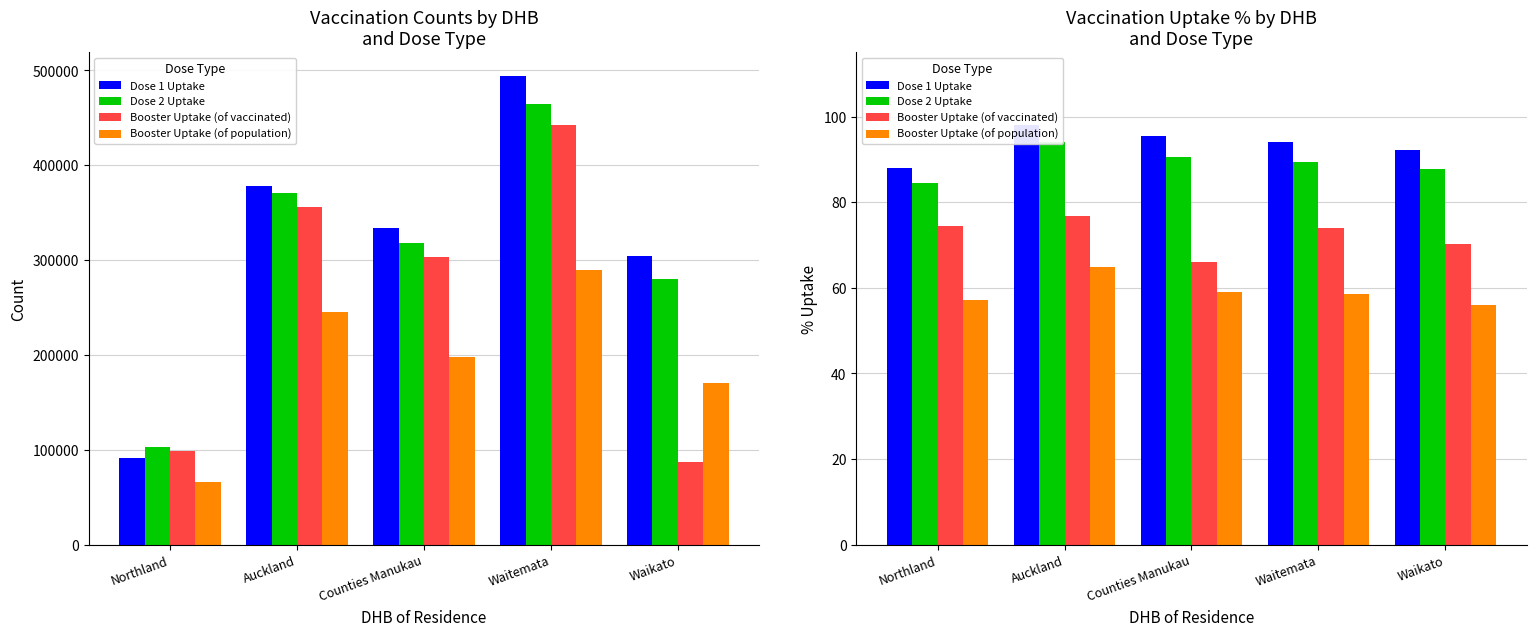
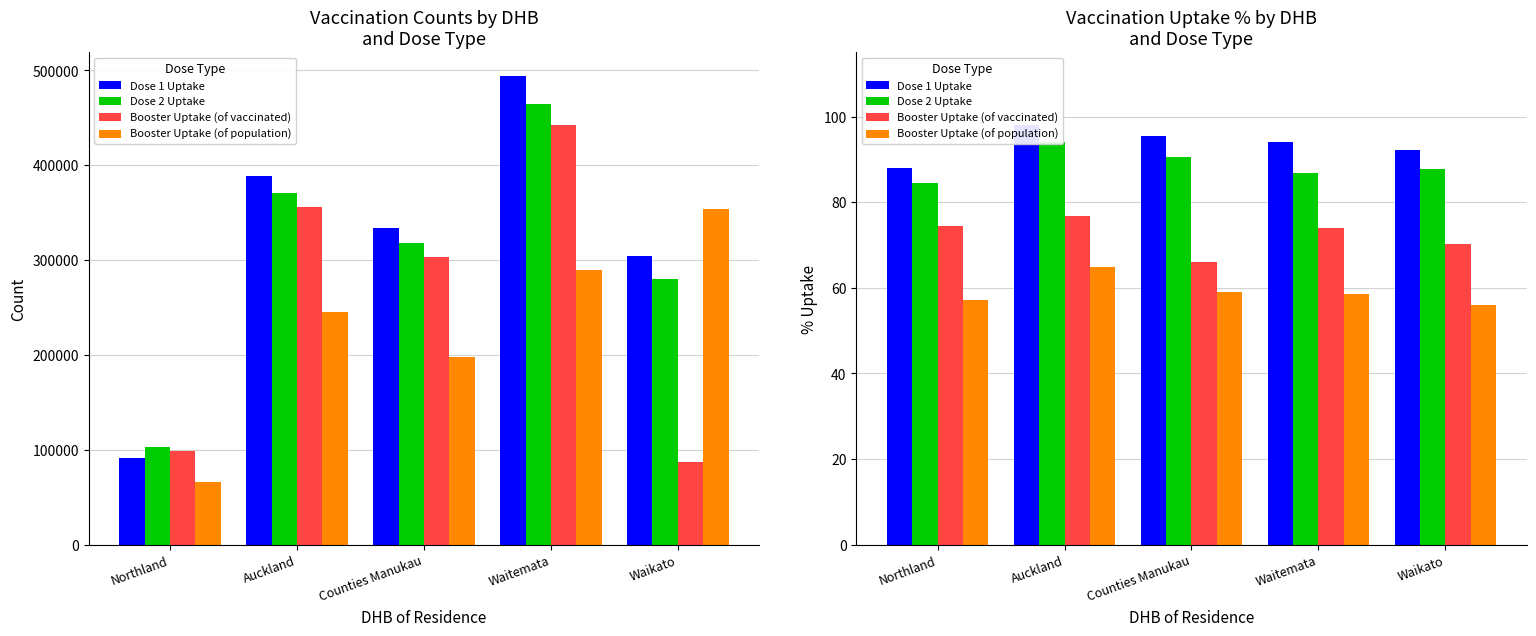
  {
    "Vaccination Counts by DHB and Dose Type": {
      "Dose 1 Uptake": {
        "Northland": 90000,
-       "Auckland": 380000,
+       "Auckland": 390000,
        "Counties Manukau": 330000,
        "Waitemata": 490000,
        "Waikato": 300000
      },
      "Dose 2 Uptake": {
        "Northland": 100000,
        "Auckland": 370000,
        "Counties Manukau": 320000,
        "Waitemata": 460000,
        "Waikato": 280000
      },
      "Booster Uptake (of vaccinated)": {
        "Northland": 100000,
        "Auckland": 360000,
        "Counties Manukau": 300000,
        "Waitemata": 440000,
        "Waikato": 90000
      },
      "Booster Uptake (of population)": {
        "Northland": 70000,
        "Auckland": 250000,
        "Counties Manukau": 200000,
        "Waitemata": 290000,
-       "Waikato": 170000
+       "Waikato": 350000
      }
    },
    "Vaccination Uptake % by DHB and Dose Type": {
      "Dose 1 Uptake": {
        "Northland": 88,
        "Counties Manukau": 95,
        "Waitemata": 94,
        "Waikato": 92
      },
      "Dose 2 Uptake": {
        "Northland": 85,
        "Counties Manukau": 91,
-       "Waitemata": 89,
+       "Waitemata": 87,
        "Waikato": 88
      },
      "Booster Uptake (of vaccinated)": {
        "Northland": 75,
        "Auckland": 77,
        "Counties Manukau": 66,
        "Waitemata": 74,
        "Waikato": 70
      },
      "Booster Uptake (of population)": {
        "Northland": 57,
        "Auckland": 65,
        "Counties Manukau": 59,
        "Waitemata": 59,
        "Waikato": 56
      }
    }
  }
